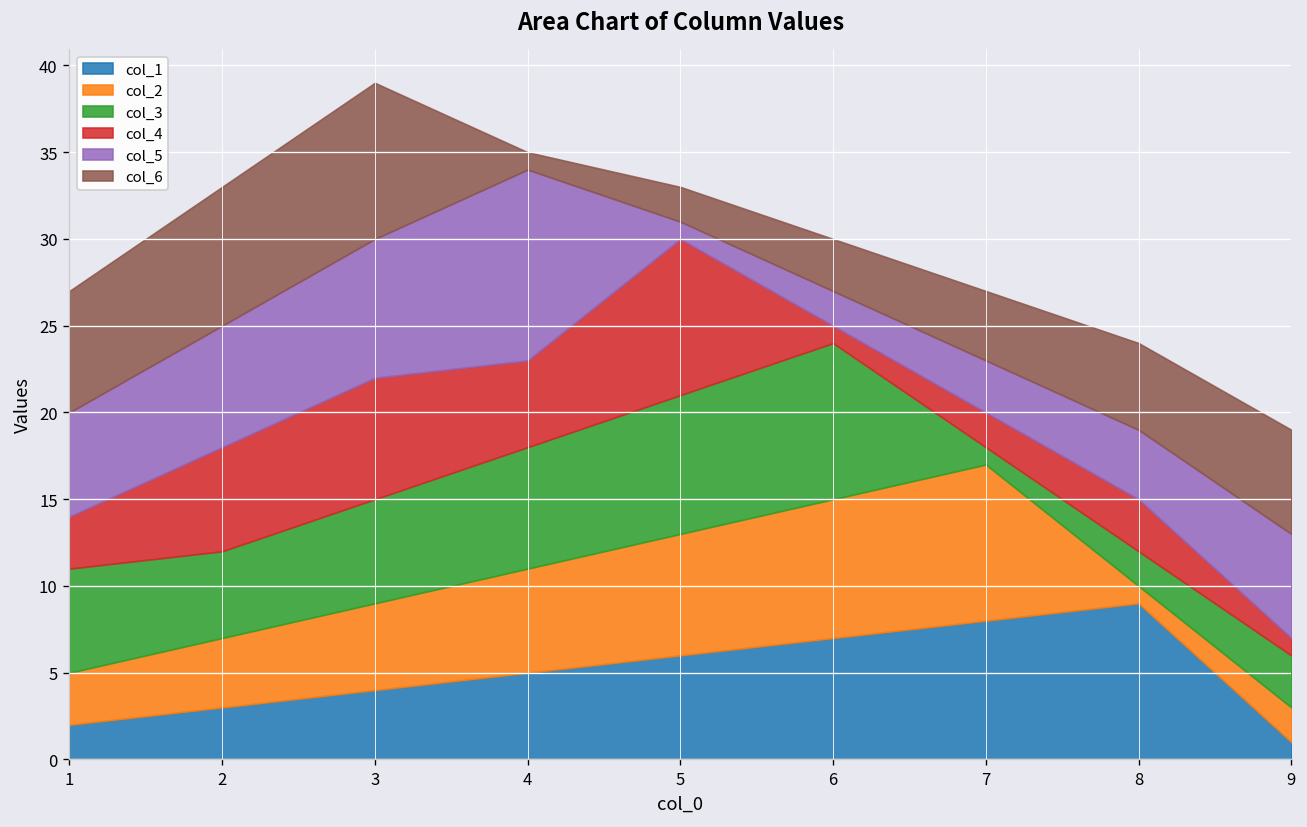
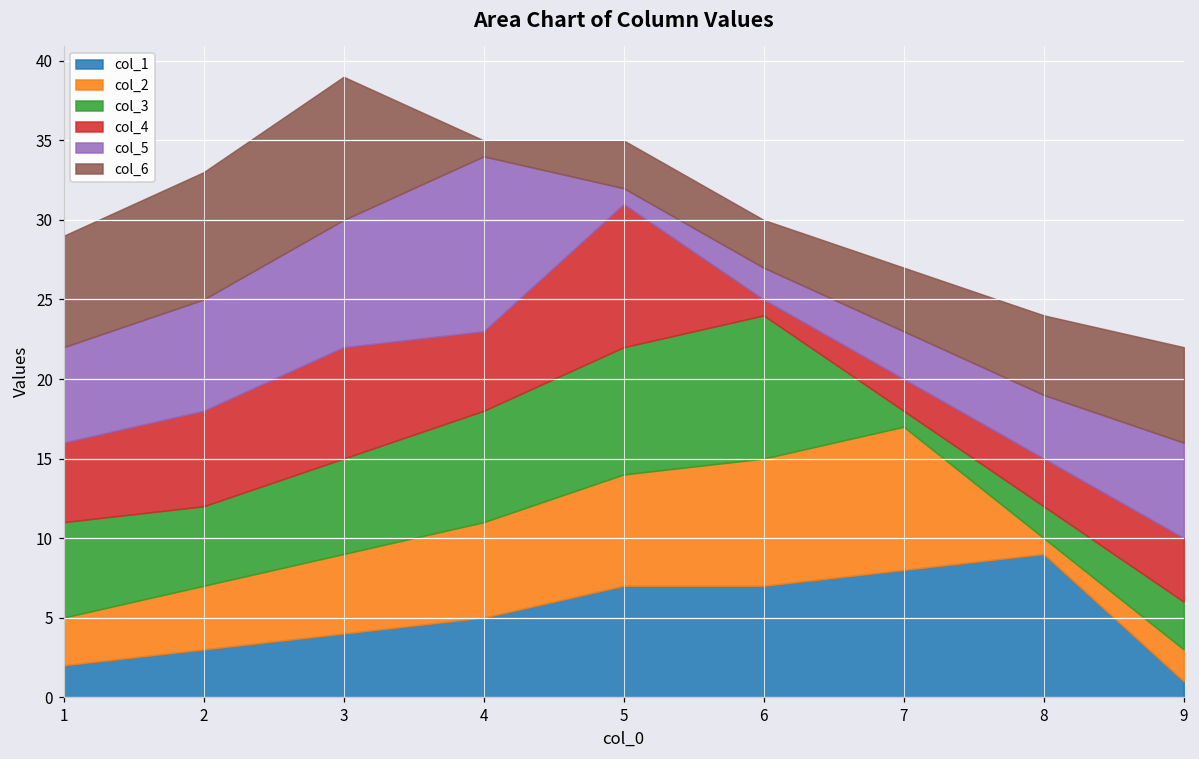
  {
    "col_1": {
      "1": 2,
      "2": 3,
      "3": 4,
      "4": 5,
-     "5": 6,
+     "5": 7,
      "6": 7,
      "7": 8,
      "8": 9,
      "9": 1
    },
    "col_2": {
      "1": 3,
      "2": 4,
      "3": 5,
      "4": 6,
      "5": 7,
      "6": 8,
      "7": 9,
      "8": 1,
      "9": 2
    },
    "col_3": {
      "1": 6,
      "2": 5,
      "3": 6,
      "4": 7,
      "5": 8,
      "6": 9,
      "7": 1,
      "8": 2,
      "9": 3
    },
    "col_4": {
-     "1": 3,
+     "1": 5,
      "2": 6,
      "3": 7,
      "4": 5,
      "5": 9,
      "6": 1,
      "7": 2,
      "8": 3,
-     "9": 1
+     "9": 4
    },
    "col_5": {
      "1": 6,
      "2": 7,
      "3": 8,
      "4": 11,
      "5": 1,
      "6": 2,
      "7": 3,
      "8": 4,
      "9": 6
    },
    "col_6": {
      "1": 7,
      "2": 8,
      "3": 9,
      "4": 1,
-     "5": 2,
+     "5": 3,
      "6": 3,
      "7": 4,
      "8": 5,
      "9": 6
    }
  }
